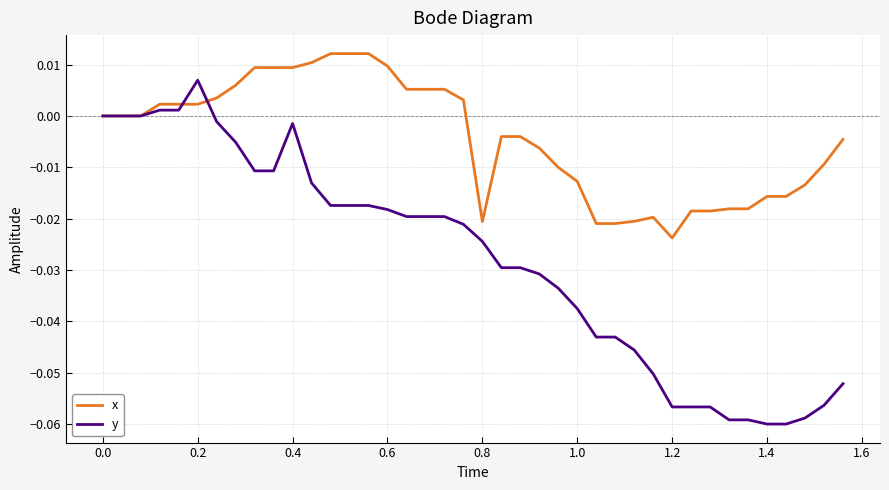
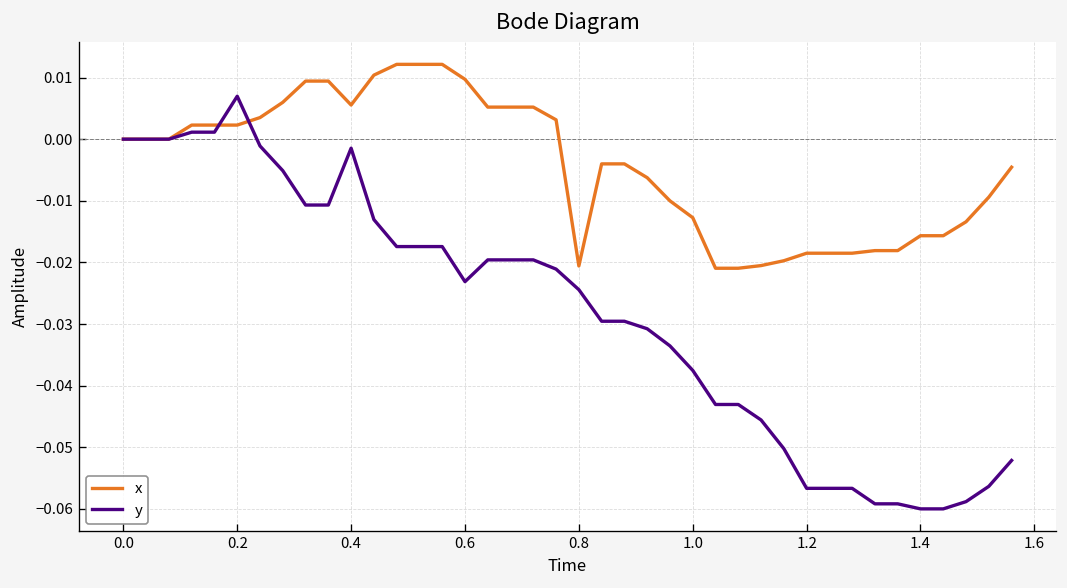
  {
    "x": {
      "0.2": 0.002,
-     "0.4": 0.009,
+     "0.4": 0.006,
      "0.6": 0.010,
      "0.8": -0.021,
      "1.0": -0.013,
-     "1.2": -0.024,
+     "1.2": -0.019,
      "1.4": -0.016
    },
    "y": {
      "0.2": 0.007,
      "0.4": -0.001,
-     "0.6": -0.018,
+     "0.6": -0.023,
      "0.8": -0.024,
      "1.0": -0.038,
      "1.2": -0.057,
      "1.4": -0.060
    }
  }
